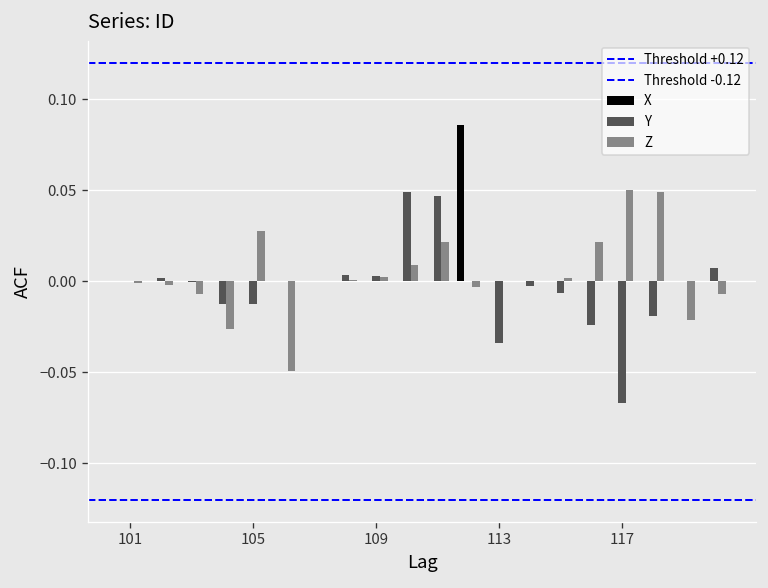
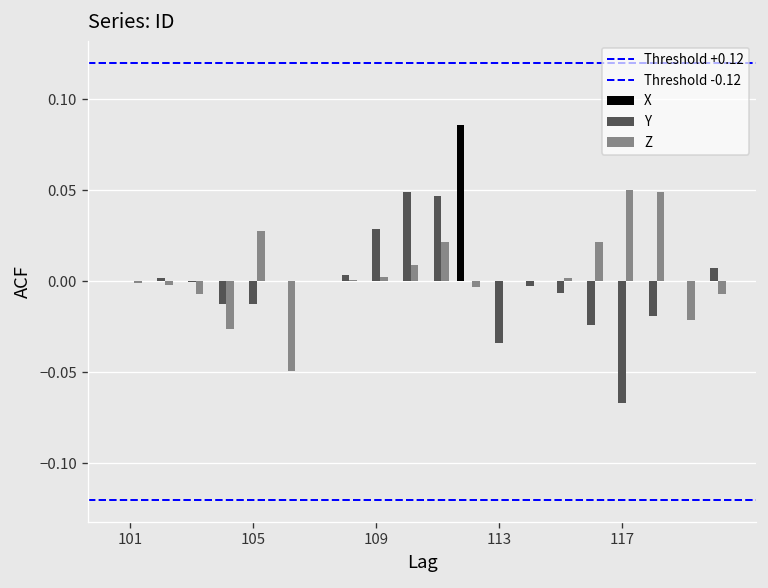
  {
    "Y": {
      "101": 0.000,
      "105": -0.012,
-     "109": 0.003,
+     "109": 0.029,
      "113": -0.034,
      "117": -0.067
    }
  }
